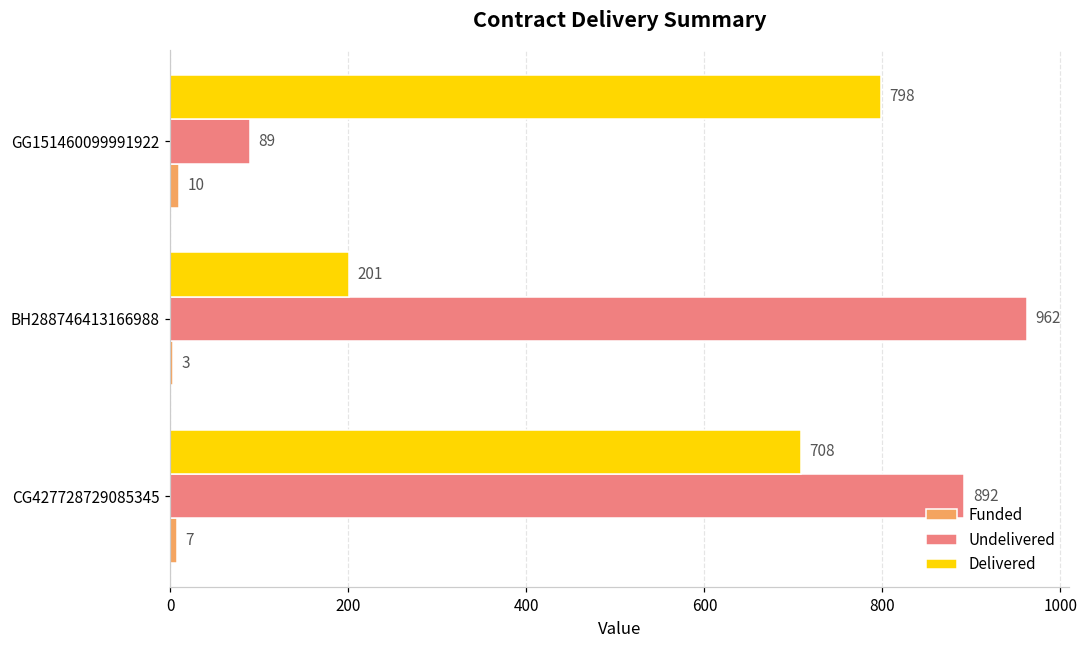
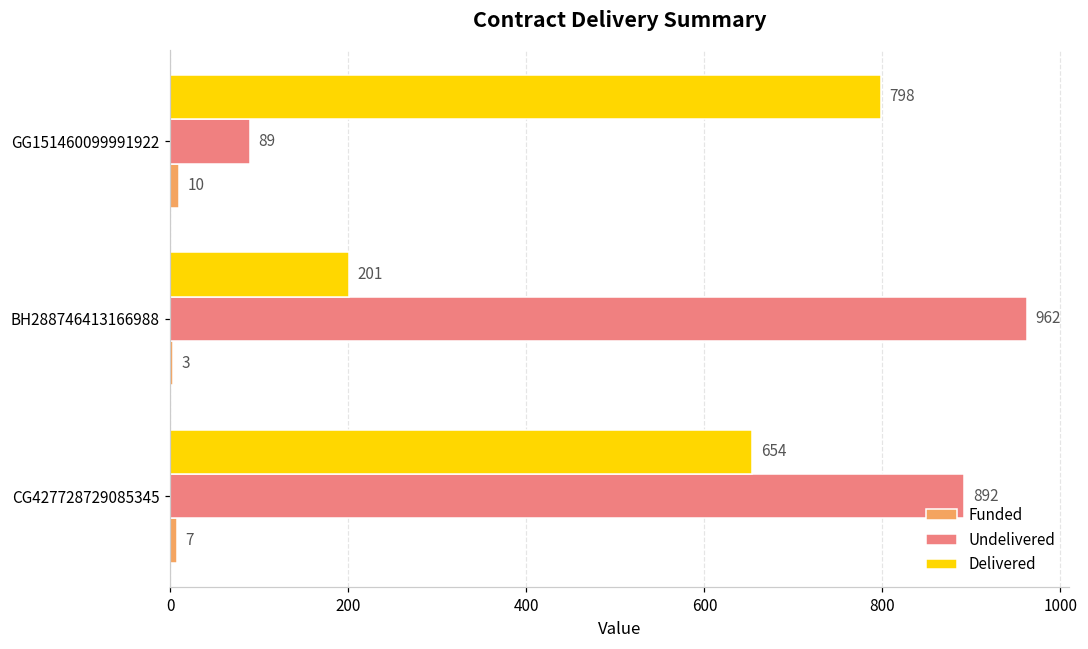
  {
    "Delivered": {
      "GG151460099991922": 798,
      "BH288746413166988": 201,
-     "CG427728729085345": 708
+     "CG427728729085345": 654
    }
  }
